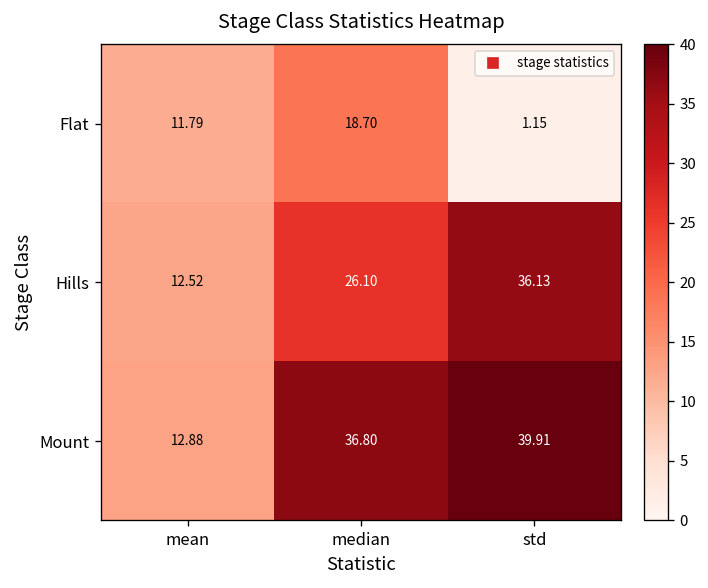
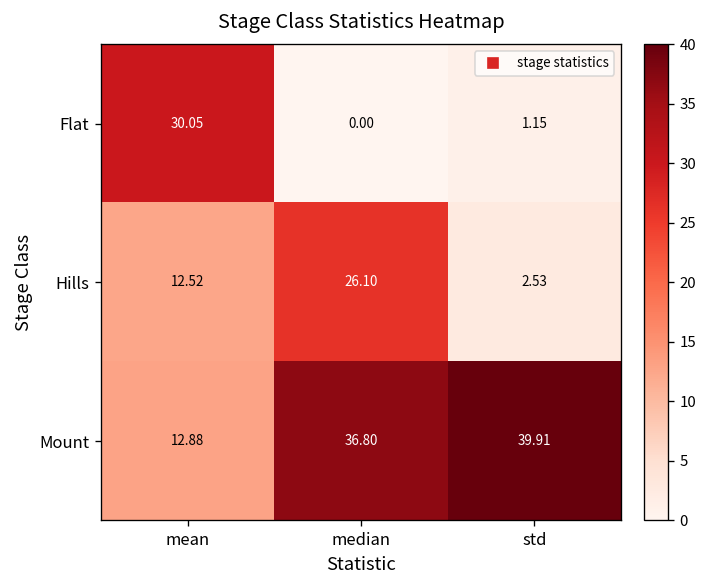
  {
    "Flat": {
-     "mean": 11.79,
-     "median": 18.70,
+     "mean": 30.05,
+     "median": 0.00,
      "std": 1.15
    },
    "Hills": {
      "mean": 12.52,
      "median": 26.10,
-     "std": 36.13
+     "std": 2.53
    },
    "Mount": {
      "mean": 12.88,
      "median": 36.80,
      "std": 39.91
    }
  }
